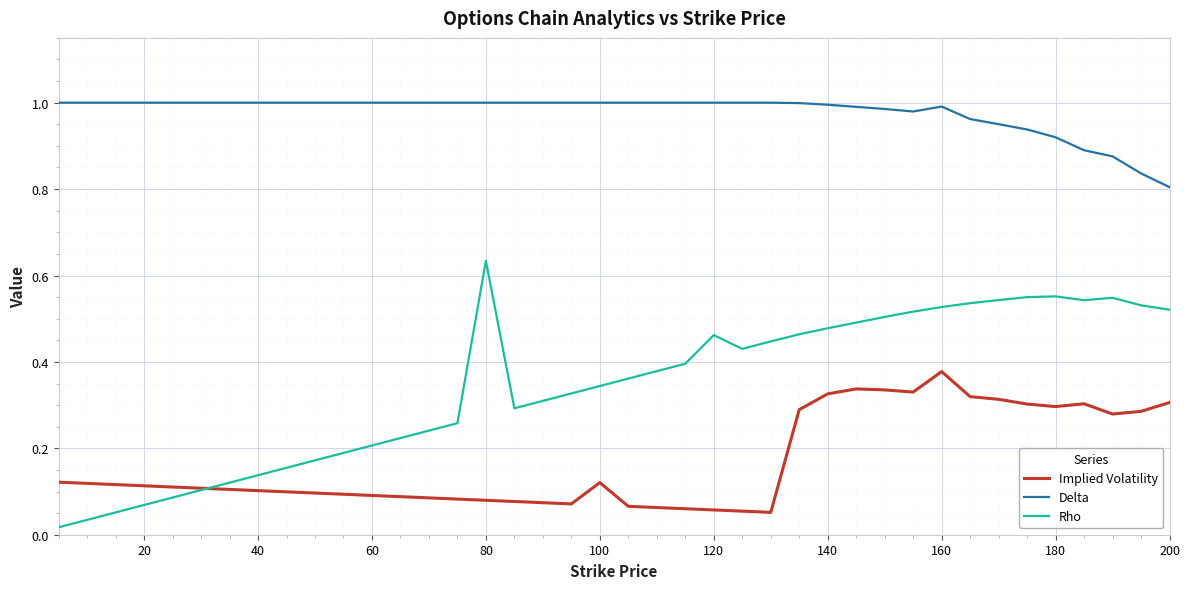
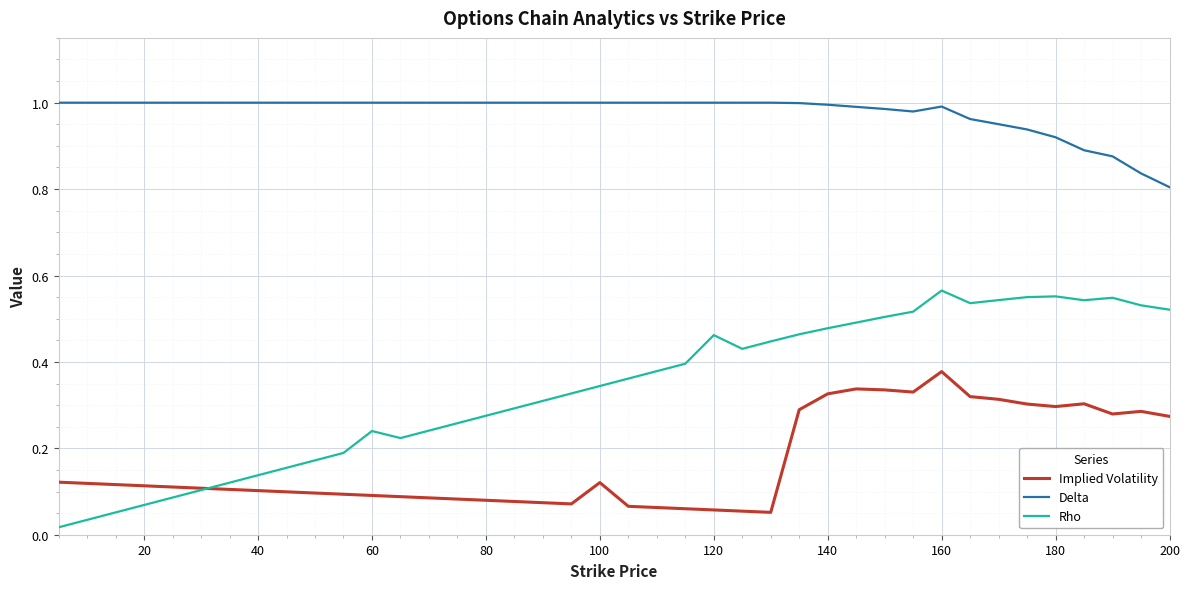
  {
    "Implied Volatility": {
      "20": 0.11,
      "40": 0.10,
      "60": 0.09,
      "80": 0.08,
      "100": 0.12,
      "120": 0.06,
      "140": 0.33,
      "160": 0.38,
      "180": 0.30,
-     "200": 0.31
+     "200": 0.27
    },
    "Delta": {
      "20": 1.00,
      "40": 1.00,
      "60": 1.00,
      "80": 1.00,
      "100": 1.00,
      "120": 1.00,
      "140": 1.00,
      "160": 0.99,
      "180": 0.92,
      "200": 0.80
    },
    "Rho": {
      "20": 0.07,
      "40": 0.14,
-     "60": 0.21,
-     "80": 0.63,
+     "60": 0.24,
+     "80": 0.28,
      "100": 0.34,
      "120": 0.46,
      "140": 0.48,
-     "160": 0.53,
+     "160": 0.57,
      "180": 0.55,
      "200": 0.52
    }
  }
